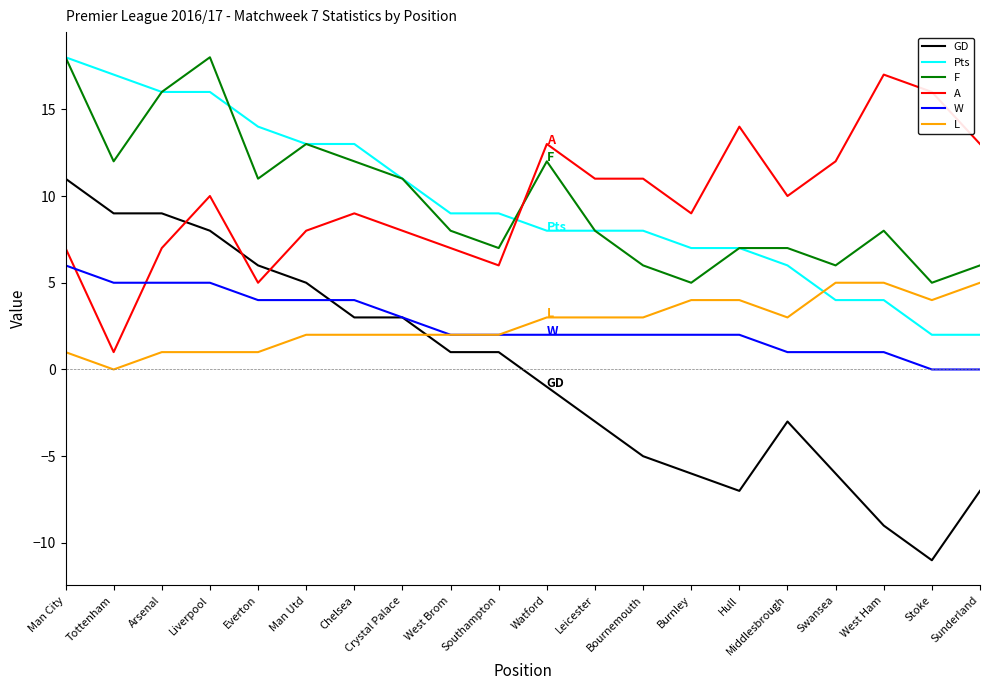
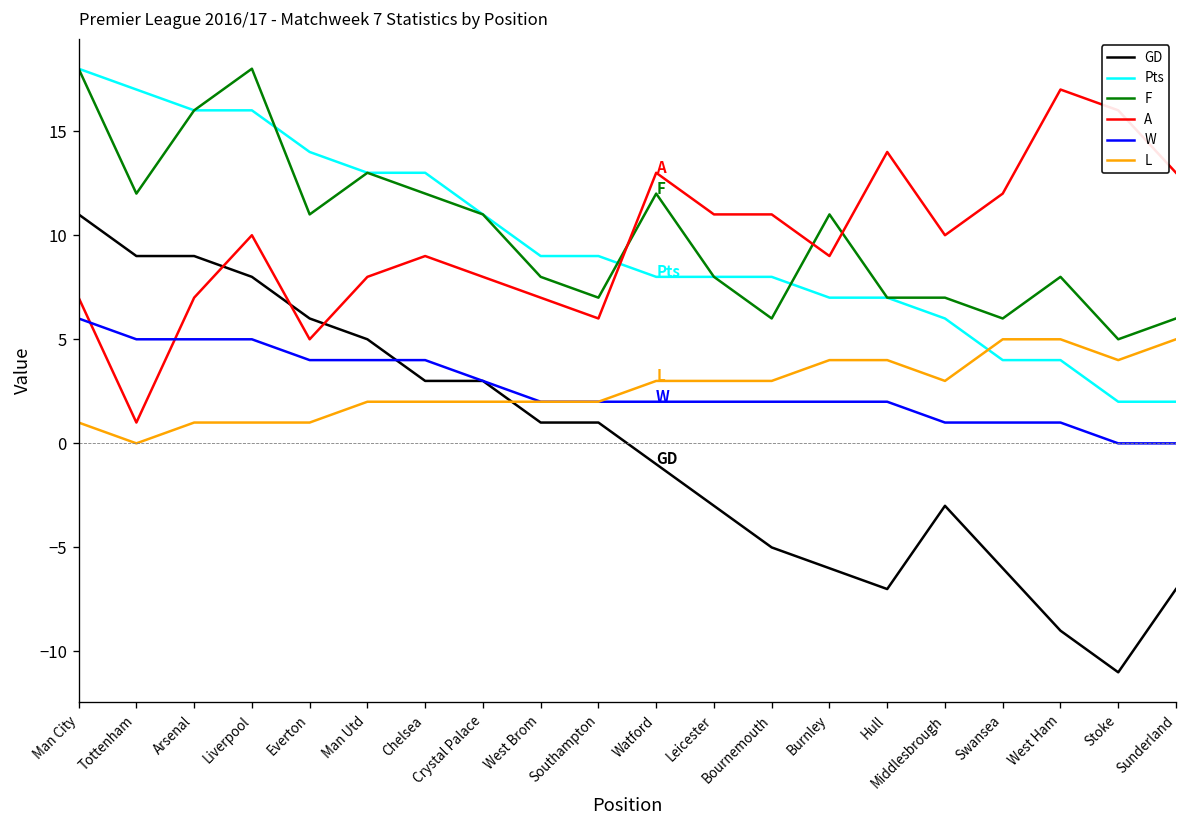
  {
    "GD": {
      "Man City": 11,
      "Tottenham": 9,
      "Arsenal": 9,
      "Liverpool": 8,
      "Everton": 6,
      "Man Utd": 5,
      "Chelsea": 3,
      "West Brom": 1,
      "Southampton": 1,
      "Watford": -1,
      "Leicester": -3,
      "Bournemouth": -5,
      "Burnley": -6,
      "Hull": -7,
      "Middlesbrough": -3,
      "Swansea": -6,
      "West Ham": -9,
      "Stoke": -11,
      "Sunderland": -7
    },
    "Pts": {
      "Tottenham": 17,
      "Liverpool": 16,
      "Everton": 14,
      "Chelsea": 13,
      "West Brom": 9,
      "Southampton": 9,
      "Watford": 8,
      "Bournemouth": 8,
      "Burnley": 7,
      "Middlesbrough": 6,
      "Swansea": 4,
      "West Ham": 4,
      "Stoke": 2,
      "Sunderland": 2
    },
    "F": {
      "Tottenham": 12,
      "Liverpool": 18,
      "Everton": 11,
      "Chelsea": 12,
      "West Brom": 8,
      "Southampton": 7,
      "Watford": 12,
      "Bournemouth": 6,
-     "Burnley": 5,
+     "Burnley": 11,
      "Middlesbrough": 7,
      "Swansea": 6,
      "West Ham": 8,
      "Stoke": 5,
      "Sunderland": 6
    },
    "A": {
      "Man City": 7,
      "Tottenham": 1,
      "Arsenal": 7,
      "Liverpool": 10,
      "Everton": 5,
      "Man Utd": 8,
      "Chelsea": 9,
      "Crystal Palace": 8,
      "West Brom": 7,
      "Southampton": 6,
      "Watford": 13,
      "Leicester": 11,
      "Bournemouth": 11,
      "Burnley": 9,
      "Hull": 14,
      "Middlesbrough": 10,
      "Swansea": 12,
      "West Ham": 17,
      "Sunderland": 13
    },
    "W": {
      "Man City": 6,
      "Tottenham": 5,
      "Arsenal": 5,
      "Liverpool": 5,
      "Everton": 4,
      "Man Utd": 4,
      "Chelsea": 4,
      "Watford": 2,
      "Leicester": 2,
      "Bournemouth": 2,
      "Burnley": 2,
      "Hull": 2,
      "Middlesbrough": 1,
      "Swansea": 1,
      "West Ham": 1,
      "Stoke": 0,
      "Sunderland": 0
    },
    "L": {
      "Man City": 1,
      "Tottenham": 0,
      "Arsenal": 1,
      "Liverpool": 1,
      "Everton": 1,
      "Man Utd": 2,
      "Chelsea": 2,
      "Crystal Palace": 2,
      "Watford": 3,
      "Leicester": 3,
      "Bournemouth": 3,
      "Burnley": 4,
      "Hull": 4,
      "Middlesbrough": 3,
      "Swansea": 5,
      "West Ham": 5,
      "Stoke": 4,
      "Sunderland": 5
    }
  }
